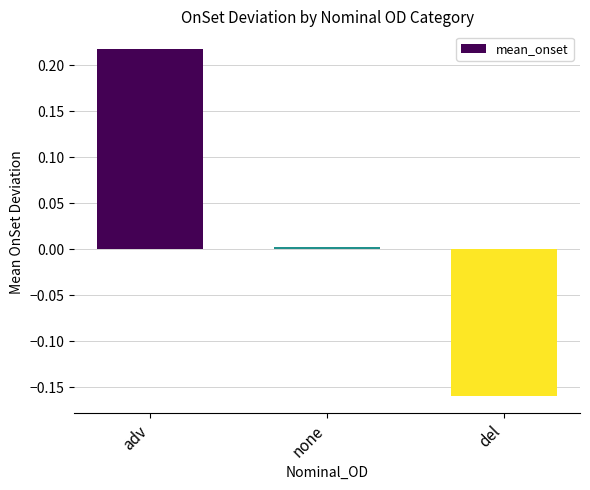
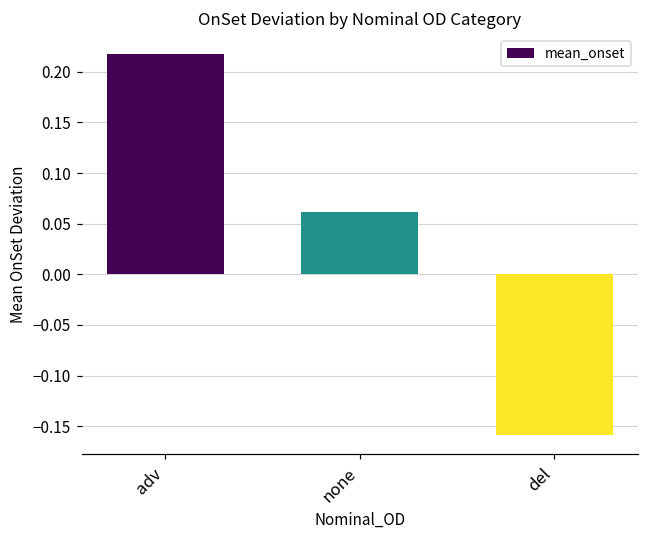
  {
    "adv": 0.22,
-   "none": 0.00,
+   "none": 0.06,
    "del": -0.16
  }
